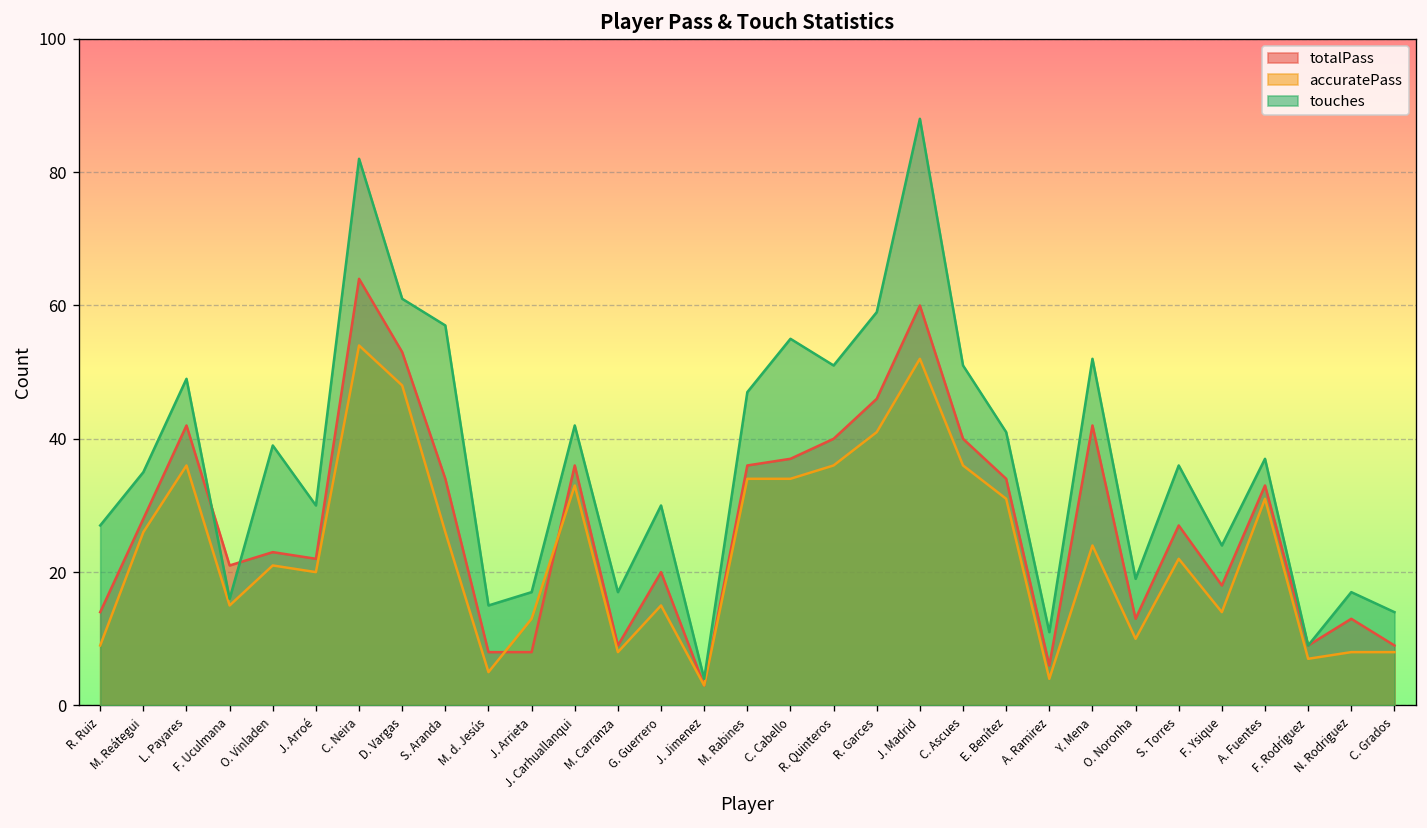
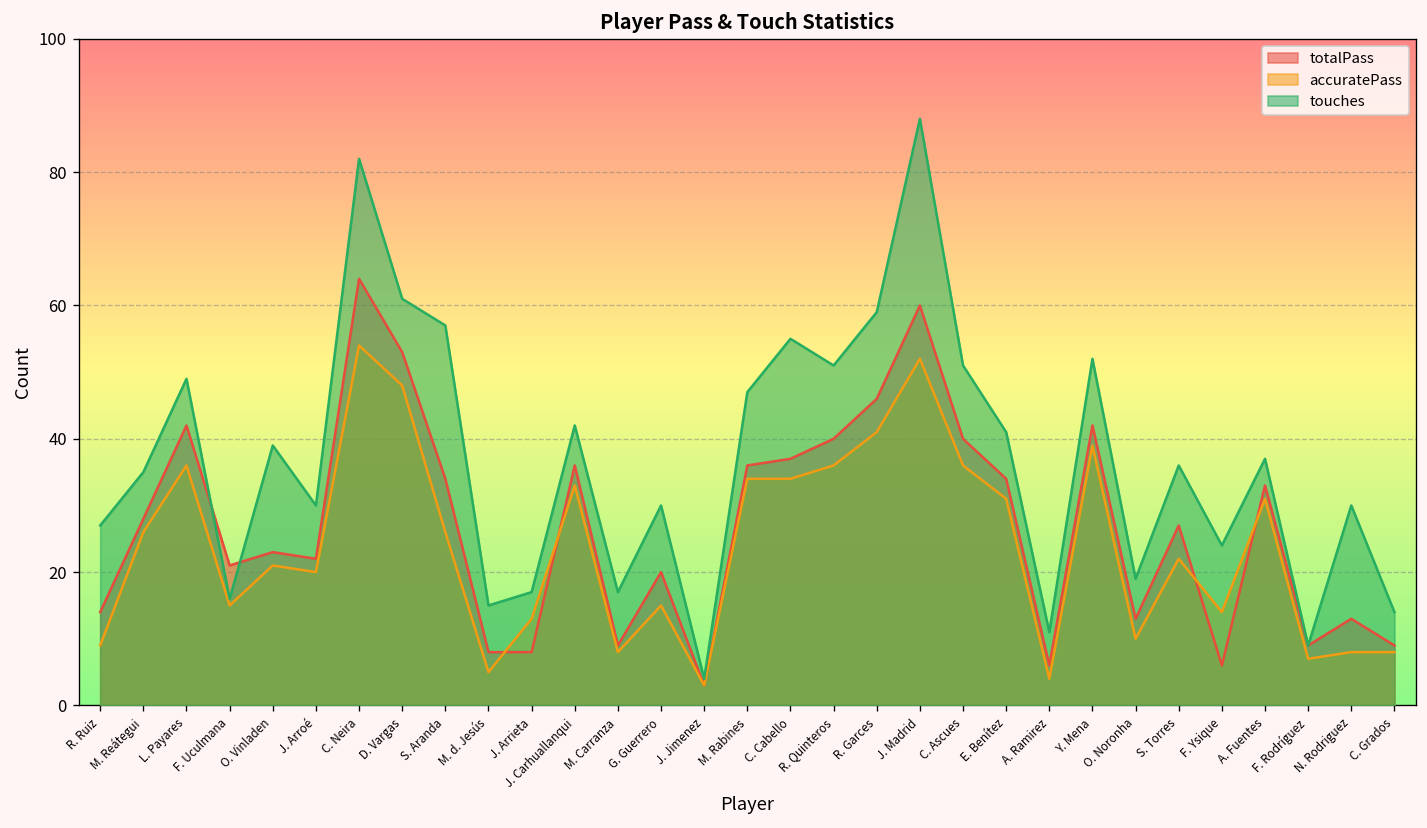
  {
    "totalPass": {
      "R. Ruiz": 14,
      "M. Reátegui": 28,
      "L. Payares": 42,
      "F. Uculmana": 21,
      "O. Vinladen": 23,
      "J. Arroé": 22,
      "C. Neira": 64,
      "D. Vargas": 53,
      "S. Aranda": 34,
      "M. d. Jesús": 8,
      "J. Arrieta": 8,
      "J. Carhuallanqui": 36,
      "M. Carranza": 9,
      "G. Guerrero": 20,
      "M. Rabines": 36,
      "C. Cabello": 37,
      "R. Quinteros": 40,
      "R. Garces": 46,
      "J. Madrid": 60,
      "C. Ascues": 40,
      "E. Benítez": 34,
      "A. Ramirez": 6,
      "Y. Mena": 42,
      "O. Noronha": 13,
      "S. Torres": 27,
-     "F. Ysique": 18,
+     "F. Ysique": 6,
      "A. Fuentes": 33,
      "N. Rodriguez": 13,
      "C. Grados": 9
    },
    "accuratePass": {
      "R. Ruiz": 9,
      "M. Reátegui": 26,
      "L. Payares": 36,
      "F. Uculmana": 15,
      "O. Vinladen": 21,
      "J. Arroé": 20,
      "C. Neira": 54,
      "D. Vargas": 48,
      "S. Aranda": 26,
      "M. d. Jesús": 5,
      "J. Arrieta": 13,
      "J. Carhuallanqui": 33,
      "M. Carranza": 8,
      "G. Guerrero": 15,
      "M. Rabines": 34,
      "C. Cabello": 34,
      "R. Quinteros": 36,
      "R. Garces": 41,
      "J. Madrid": 52,
      "C. Ascues": 36,
      "E. Benítez": 31,
      "A. Ramirez": 4,
-     "Y. Mena": 24,
+     "Y. Mena": 39,
      "O. Noronha": 10,
      "S. Torres": 22,
      "F. Ysique": 14,
      "A. Fuentes": 31,
      "F. Rodríguez": 7,
      "N. Rodriguez": 8,
      "C. Grados": 8
    },
    "touches": {
      "R. Ruiz": 27,
      "M. Reátegui": 35,
      "L. Payares": 49,
      "F. Uculmana": 16,
      "O. Vinladen": 39,
      "J. Arroé": 30,
      "C. Neira": 82,
      "D. Vargas": 61,
      "S. Aranda": 57,
      "M. d. Jesús": 15,
      "J. Arrieta": 17,
      "J. Carhuallanqui": 42,
      "M. Carranza": 17,
      "G. Guerrero": 30,
      "J. Jimenez": 4,
      "M. Rabines": 47,
      "C. Cabello": 55,
      "R. Quinteros": 51,
      "R. Garces": 59,
      "J. Madrid": 88,
      "C. Ascues": 51,
      "E. Benítez": 41,
      "A. Ramirez": 11,
      "Y. Mena": 52,
      "O. Noronha": 19,
      "S. Torres": 36,
      "F. Ysique": 24,
      "A. Fuentes": 37,
-     "N. Rodriguez": 17,
+     "N. Rodriguez": 30,
      "C. Grados": 14
    }
  }
